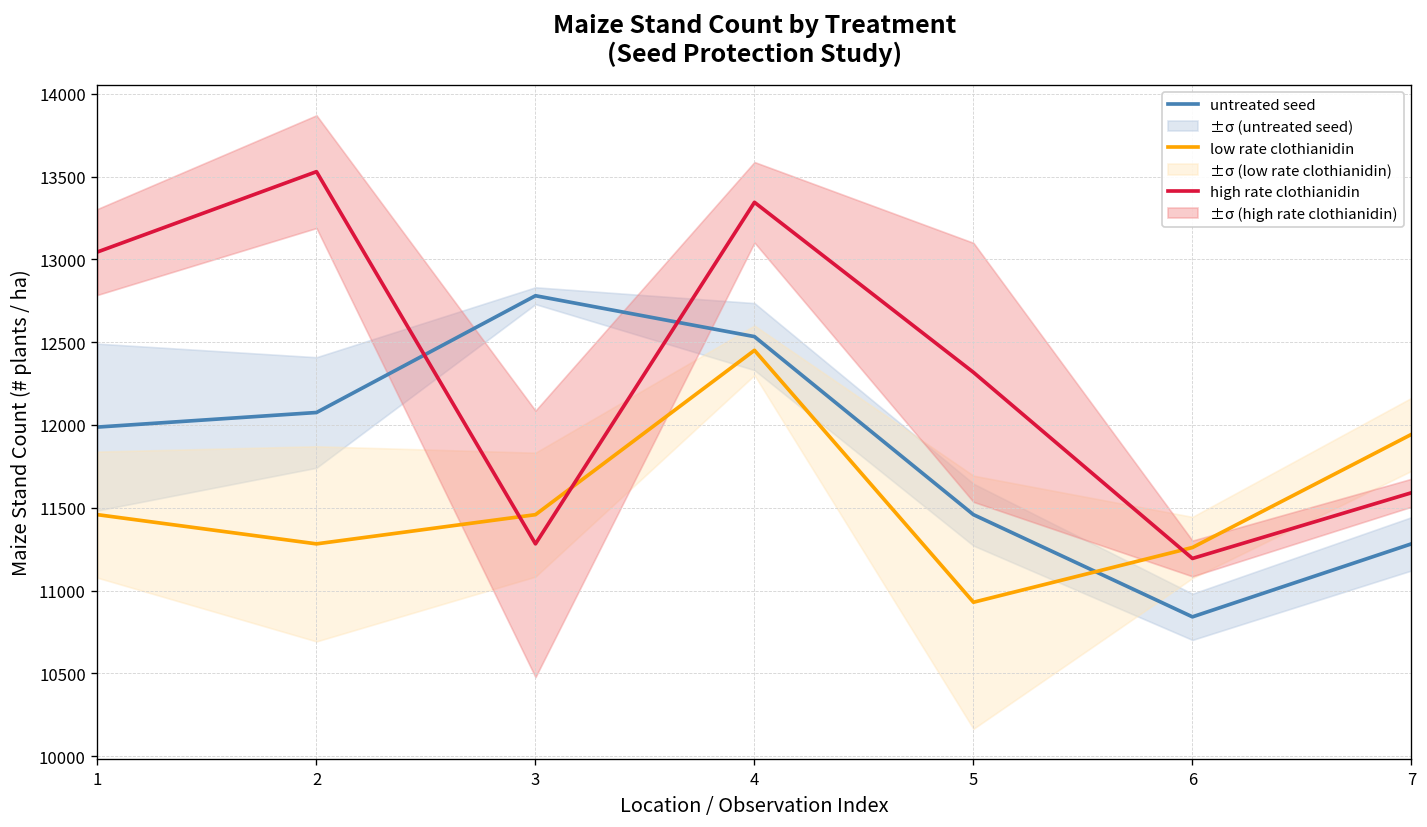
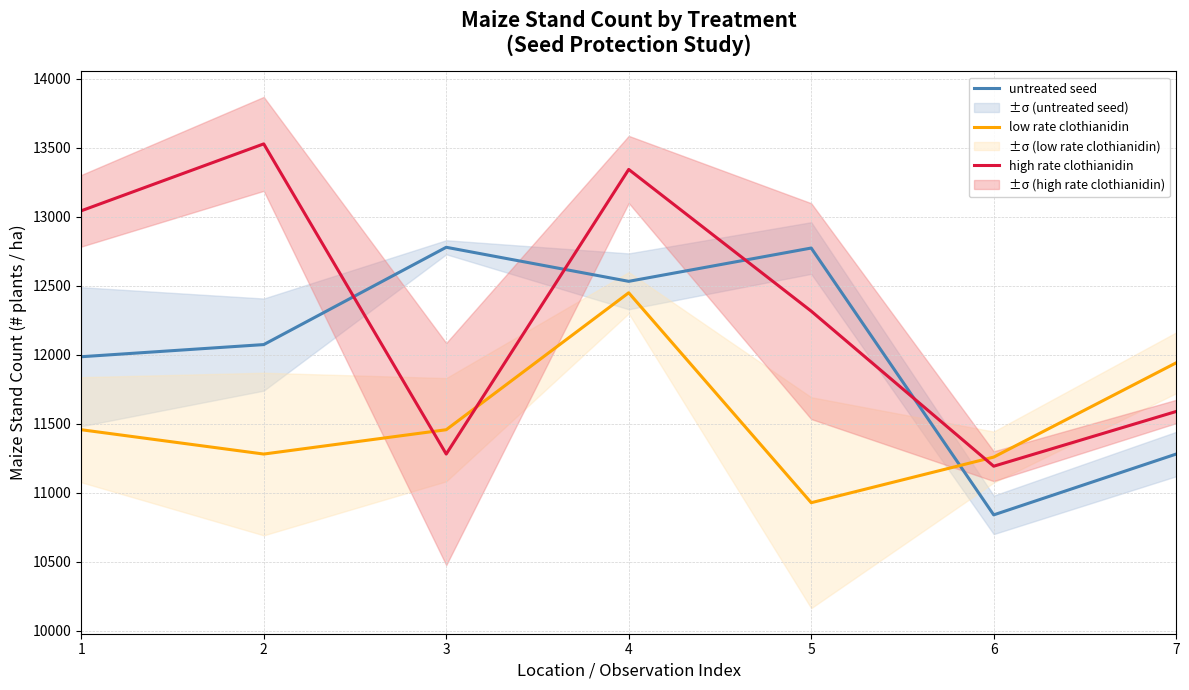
  {
    "untreated seed": {
      "1": 11990,
      "2": 12080,
      "3": 12780,
      "4": 12530,
-     "5": 11460,
+     "5": 12770,
      "6": 10840,
      "7": 11280
    },
    "low rate clothianidin": {
      "1": 11460,
      "2": 11280,
      "3": 11460,
      "4": 12450,
      "5": 10930,
      "6": 11260,
      "7": 11940
    },
    "high rate clothianidin": {
      "1": 13040,
      "2": 13530,
      "3": 11280,
      "4": 13340,
      "5": 12320,
      "6": 11190,
      "7": 11590
    }
  }
